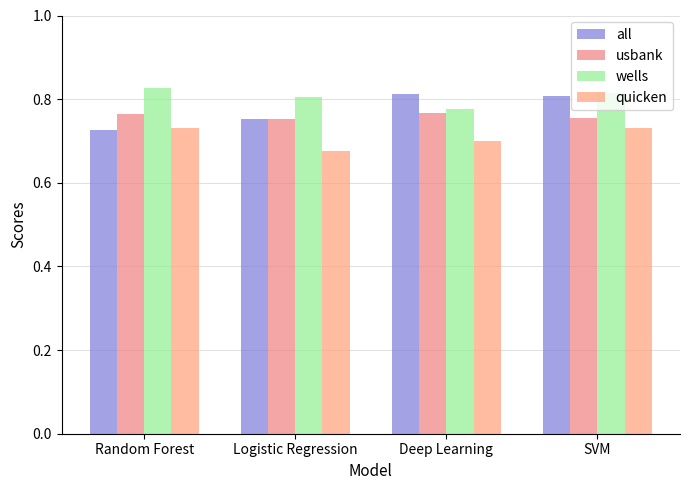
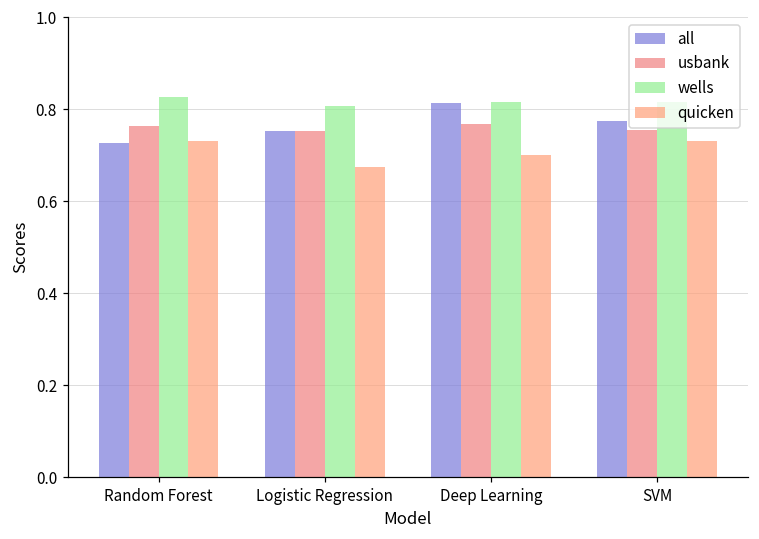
  {
    "all": {
      "Random Forest": 0.73,
      "Logistic Regression": 0.75,
      "Deep Learning": 0.81,
-     "SVM": 0.81
+     "SVM": 0.77
    },
    "wells": {
      "Random Forest": 0.83,
      "Logistic Regression": 0.81,
-     "Deep Learning": 0.78
+     "Deep Learning": 0.81
    }
  }
